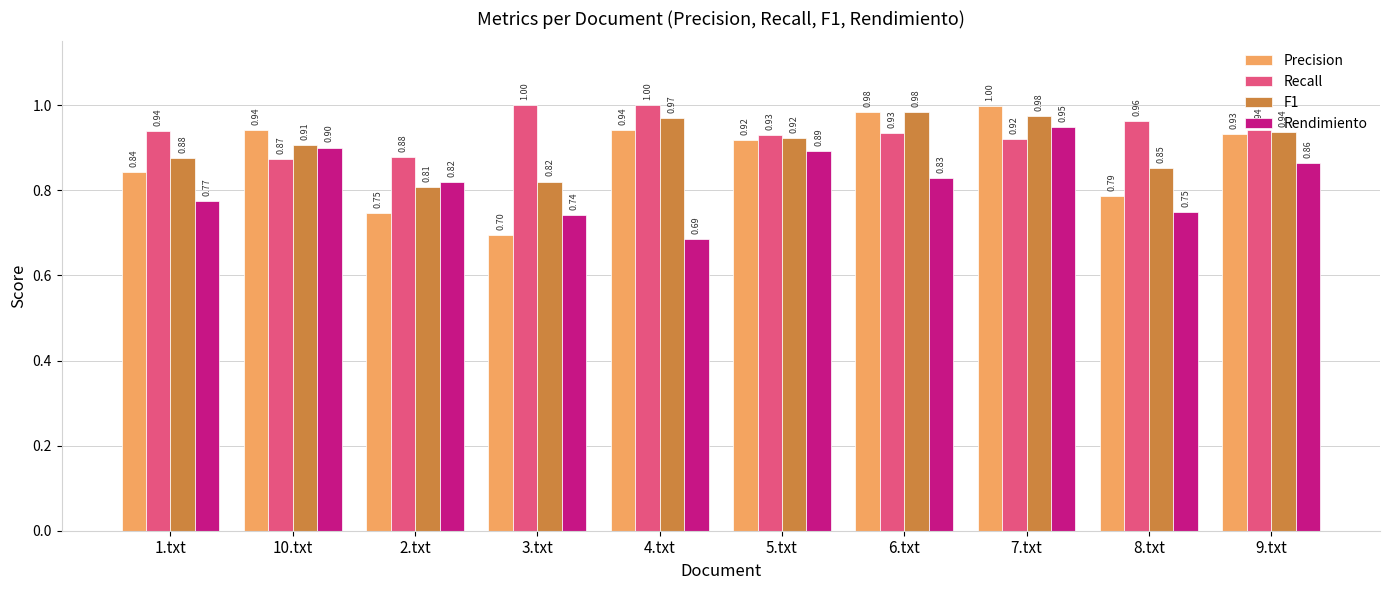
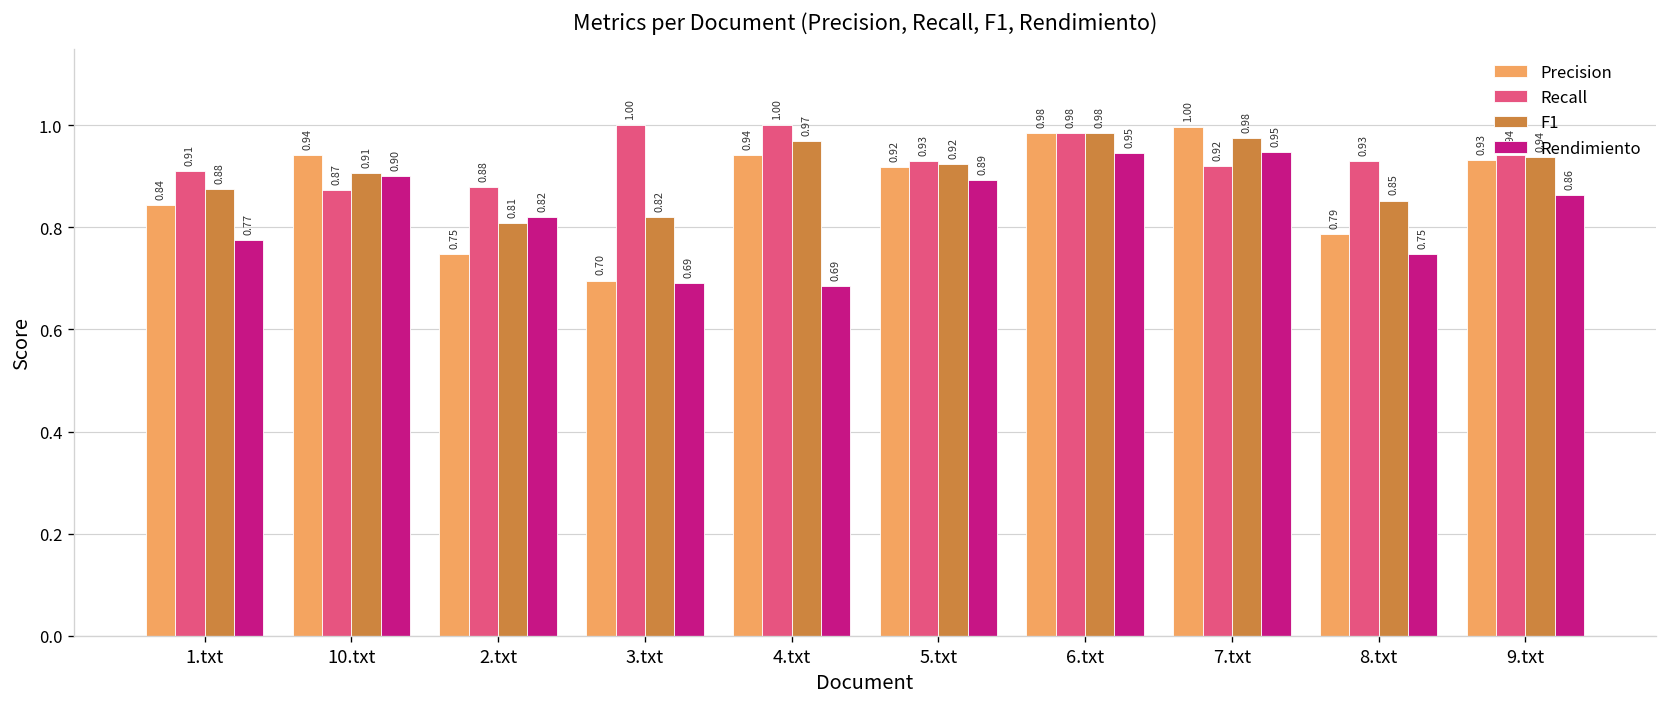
  {
    "Recall": {
-     "1.txt": 0.94,
+     "1.txt": 0.91,
      "10.txt": 0.87,
      "2.txt": 0.88,
      "3.txt": 1.00,
      "4.txt": 1.00,
      "5.txt": 0.93,
-     "6.txt": 0.93,
+     "6.txt": 0.98,
      "7.txt": 0.92,
-     "8.txt": 0.96,
+     "8.txt": 0.93,
      "9.txt": 0.94
    },
    "Rendimiento": {
      "1.txt": 0.77,
      "10.txt": 0.90,
      "2.txt": 0.82,
-     "3.txt": 0.74,
+     "3.txt": 0.69,
      "4.txt": 0.69,
      "5.txt": 0.89,
-     "6.txt": 0.83,
+     "6.txt": 0.95,
      "7.txt": 0.95,
      "8.txt": 0.75,
      "9.txt": 0.86
    }
  }
